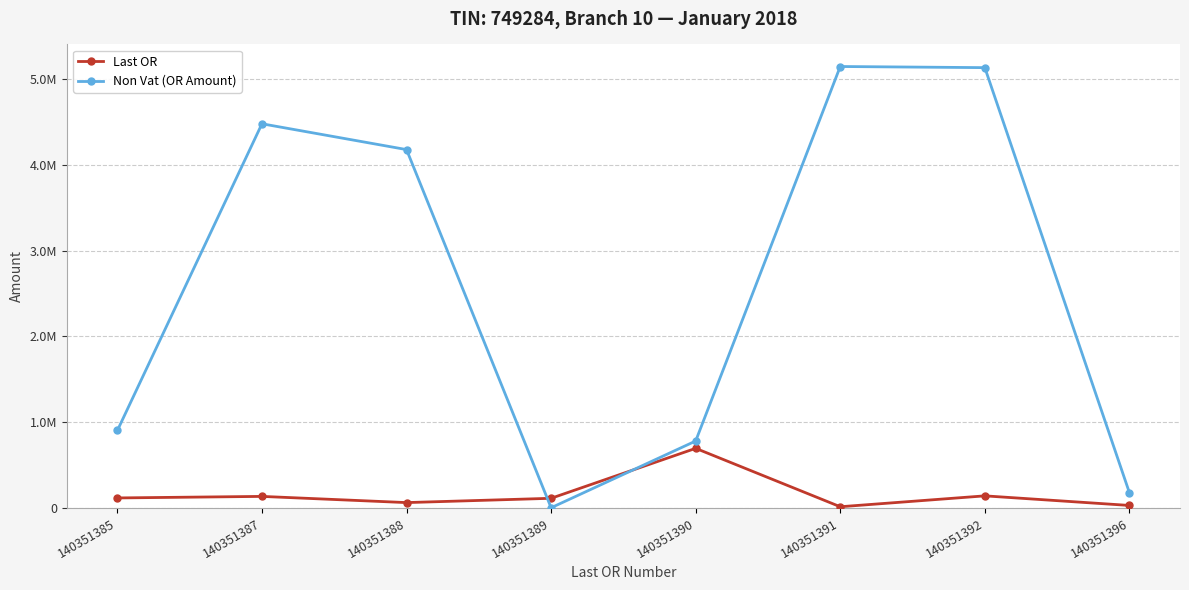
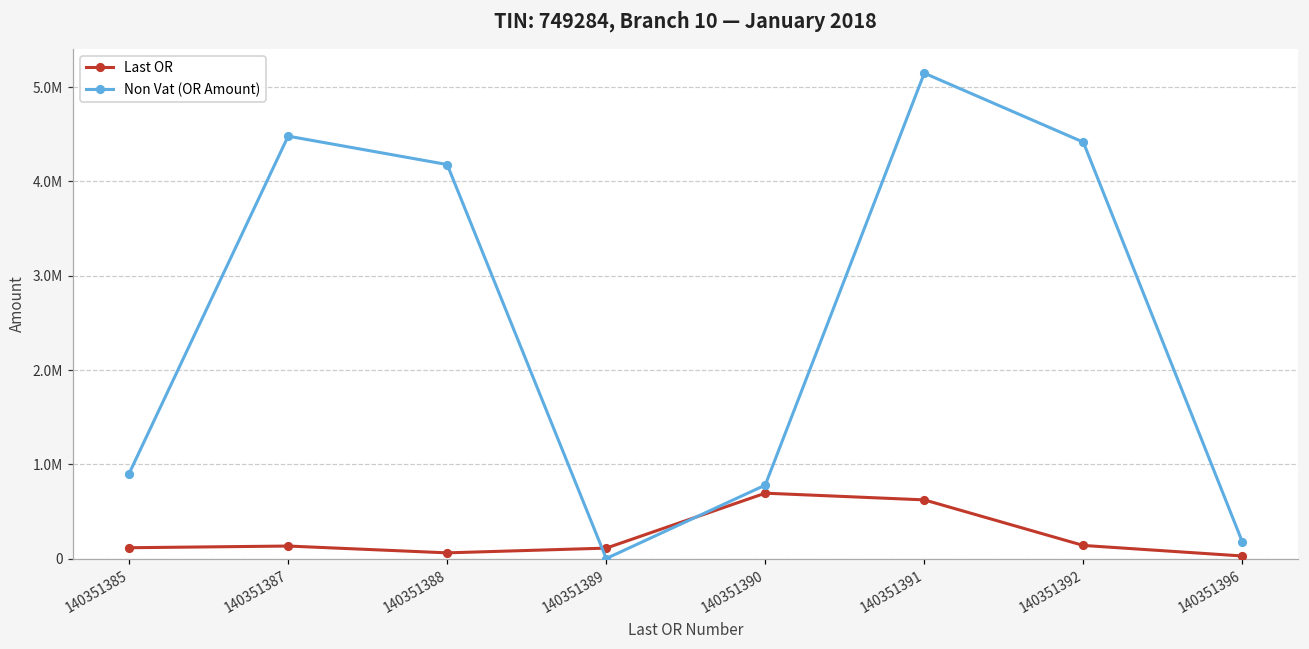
  {
    "Last OR": {
      "140351385": 100000,
      "140351387": 100000,
      "140351388": 100000,
      "140351389": 100000,
      "140351390": 700000,
-     "140351391": 0,
+     "140351391": 600000,
      "140351392": 100000,
      "140351396": 0
    },
    "Non Vat (OR Amount)": {
      "140351385": 900000,
      "140351387": 4500000,
      "140351388": 4200000,
      "140351389": 0,
      "140351390": 800000,
      "140351391": 5100000,
-     "140351392": 5100000,
+     "140351392": 4400000,
      "140351396": 200000
    }
  }
